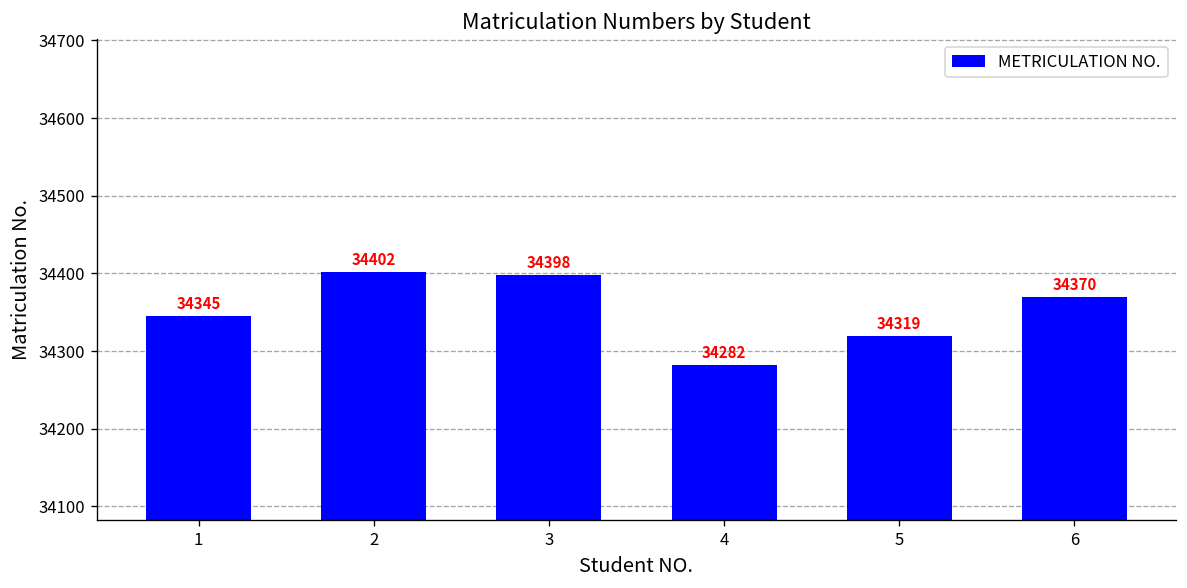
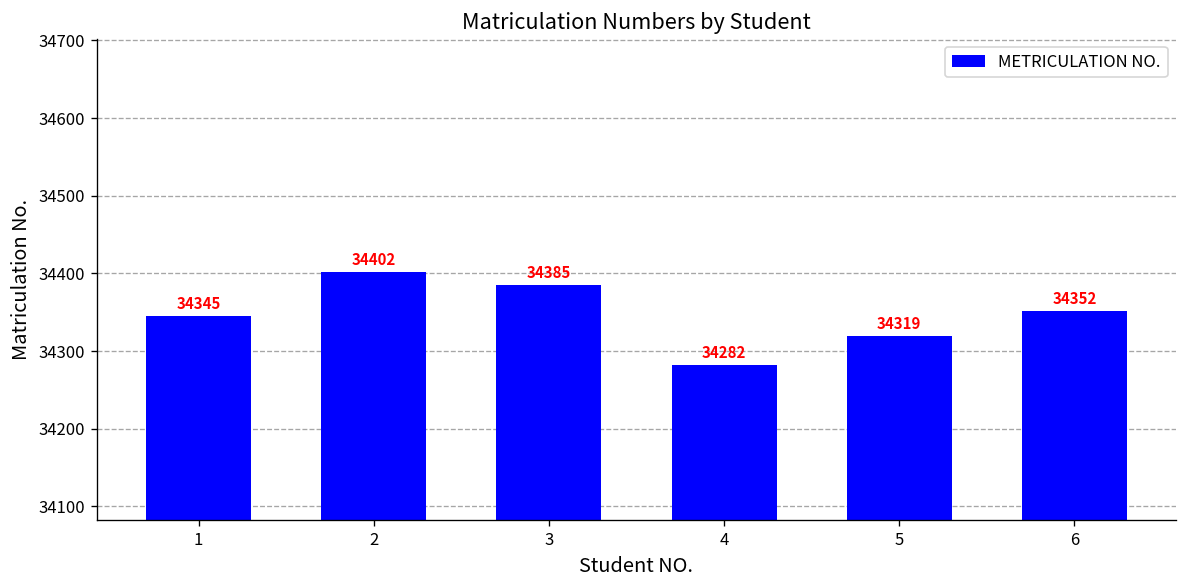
  {
    "1": 34345,
    "2": 34402,
-   "3": 34398,
+   "3": 34385,
    "4": 34282,
    "5": 34319,
-   "6": 34370
+   "6": 34352
  }
